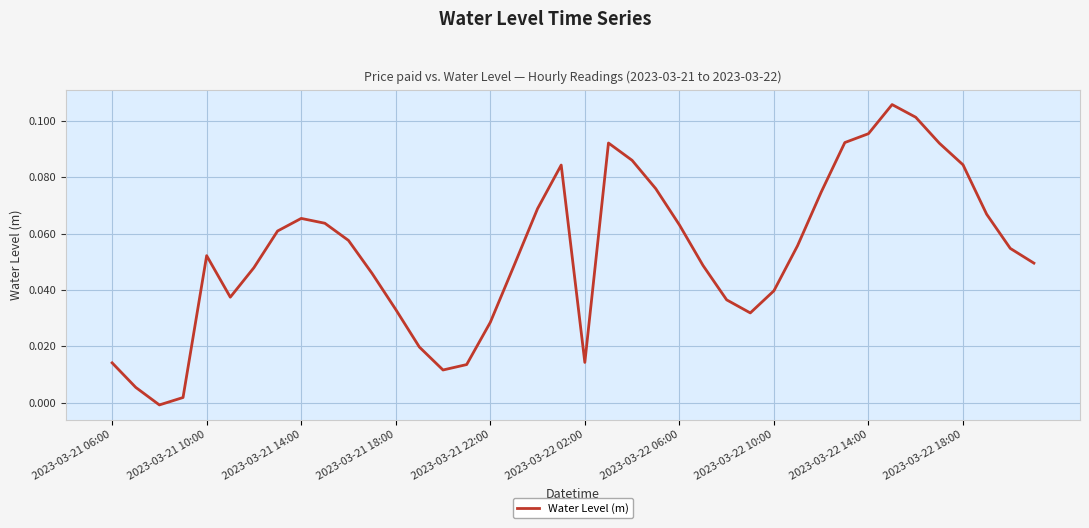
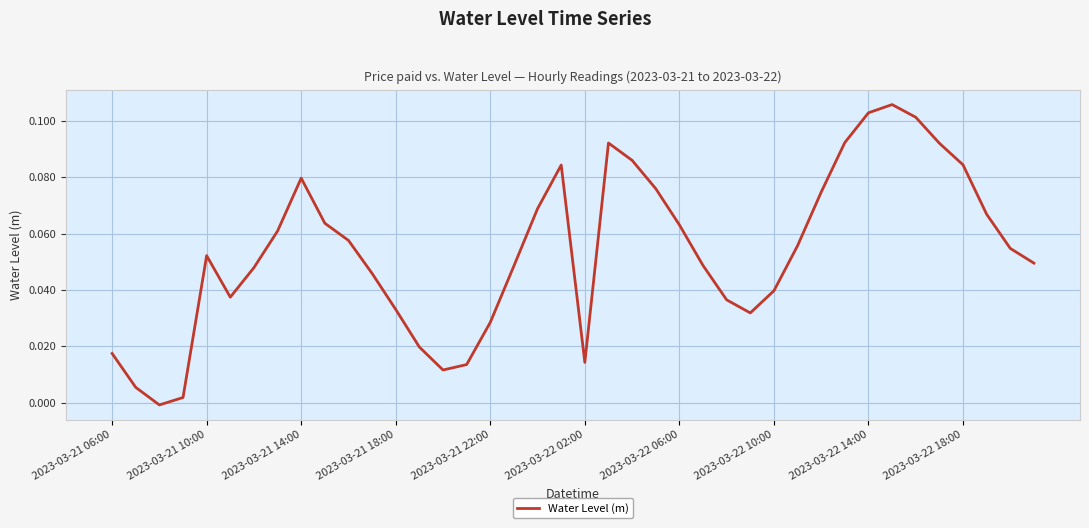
  {
-   "2023-03-21 06:00": 0.014,
+   "2023-03-21 06:00": 0.017,
    "2023-03-21 10:00": 0.052,
-   "2023-03-21 14:00": 0.065,
+   "2023-03-21 14:00": 0.080,
    "2023-03-21 18:00": 0.033,
    "2023-03-21 22:00": 0.029,
    "2023-03-22 02:00": 0.014,
    "2023-03-22 06:00": 0.063,
    "2023-03-22 10:00": 0.040,
-   "2023-03-22 14:00": 0.096,
+   "2023-03-22 14:00": 0.103,
    "2023-03-22 18:00": 0.084
  }
